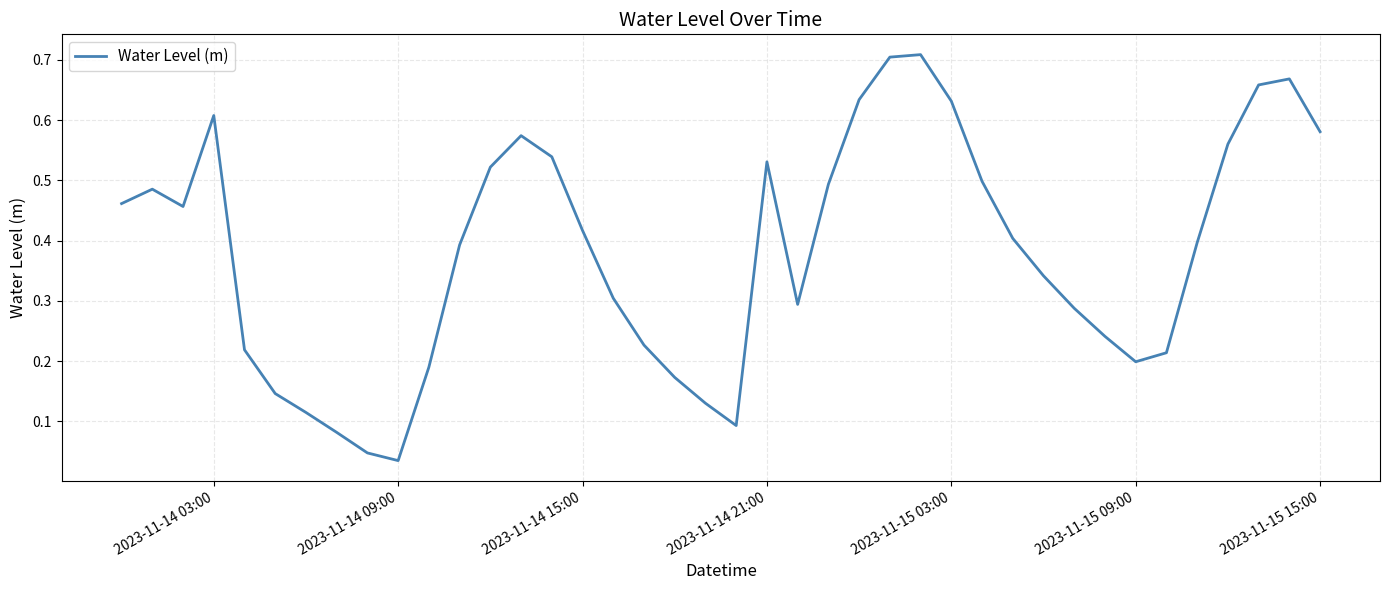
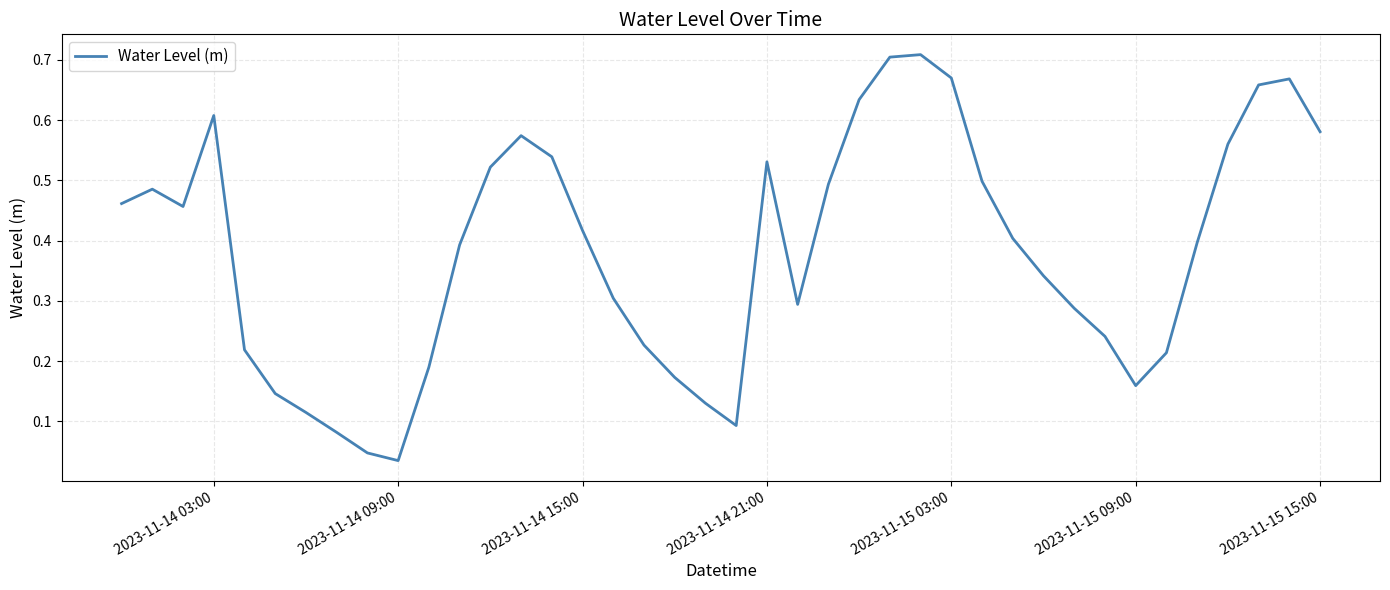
  {
    "2023-11-14 03:00": 0.61,
    "2023-11-14 09:00": 0.03,
    "2023-11-14 15:00": 0.42,
    "2023-11-14 21:00": 0.53,
-   "2023-11-15 03:00": 0.63,
-   "2023-11-15 09:00": 0.20,
+   "2023-11-15 03:00": 0.67,
+   "2023-11-15 09:00": 0.16,
    "2023-11-15 15:00": 0.58
  }
